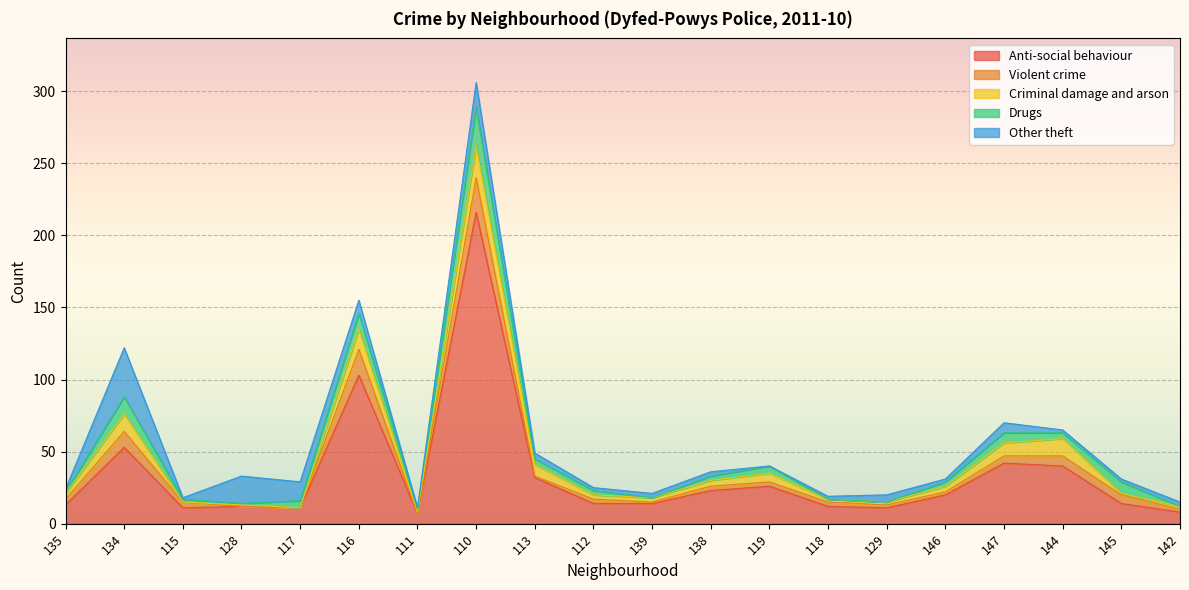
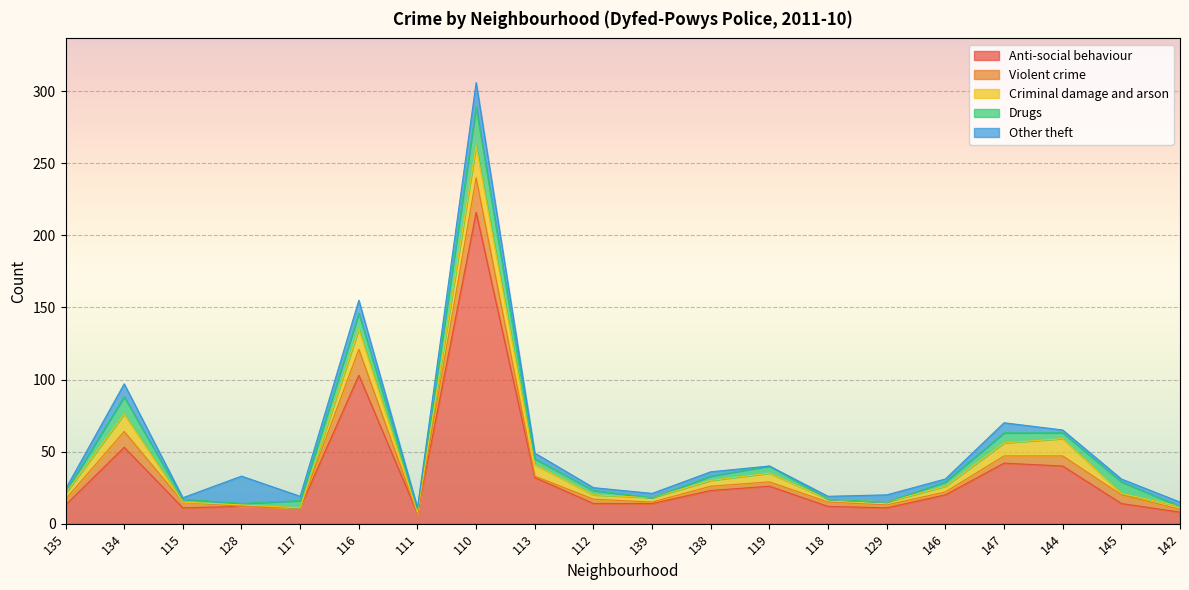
  {
    "Criminal damage and arson": {
      "134": 12,
      "116": 14,
      "110": 22,
      "113": 8,
      "112": 3,
      "138": 4,
      "119": 6,
      "146": 4,
      "147": 9,
      "144": 12
    },
    "Drugs": {
      "134": 12,
      "117": 5,
      "116": 11,
      "110": 27,
      "113": 4,
      "112": 3,
      "138": 3,
      "146": 3,
      "147": 7,
      "144": 4,
      "145": 8
    },
    "Other theft": {
      "135": 2,
-     "134": 34,
+     "134": 9,
      "128": 19,
-     "117": 13,
+     "117": 3,
      "116": 9,
      "110": 17,
      "113": 4,
      "112": 2,
      "139": 3,
      "138": 3,
      "118": 2,
      "129": 5,
      "146": 2,
      "147": 7,
      "144": 2,
      "145": 2,
      "142": 3
    }
  }
